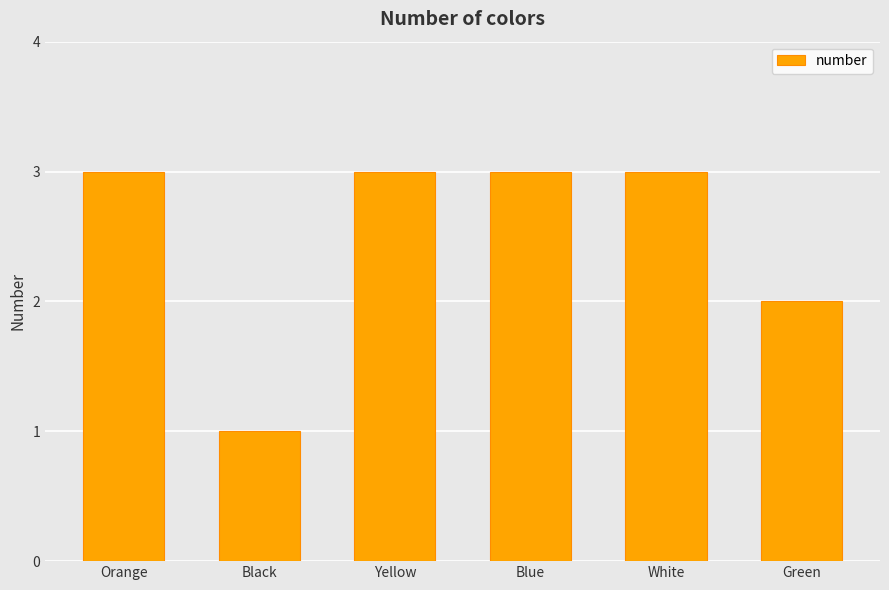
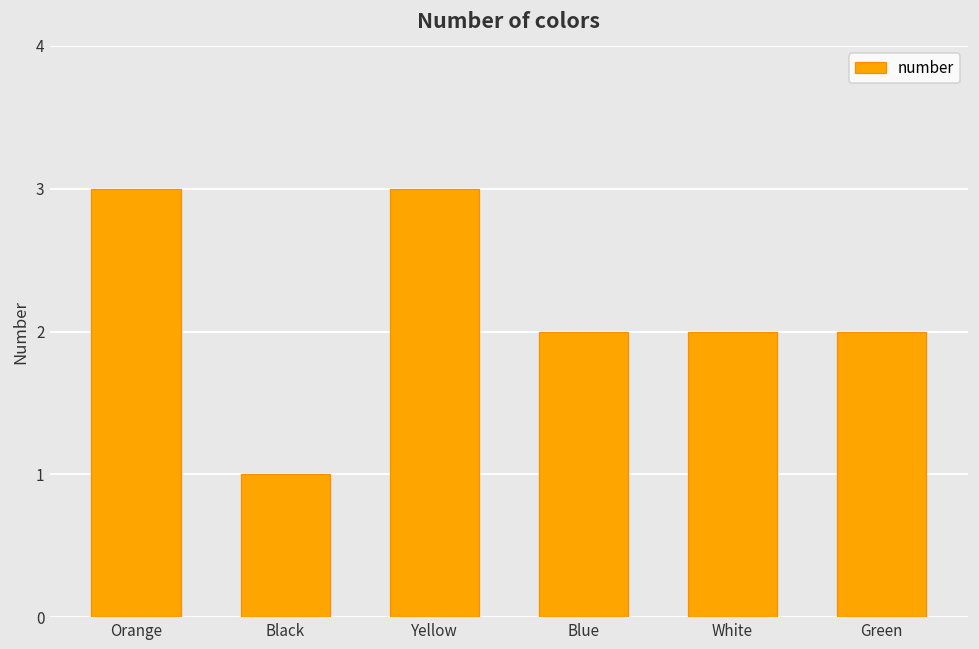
  {
    "Orange": 3,
    "Black": 1,
    "Yellow": 3,
-   "Blue": 3,
-   "White": 3,
+   "Blue": 2,
+   "White": 2,
    "Green": 2
  }
